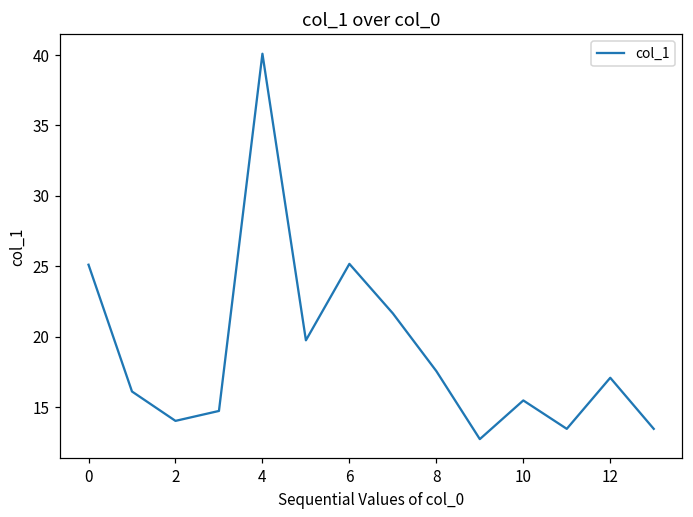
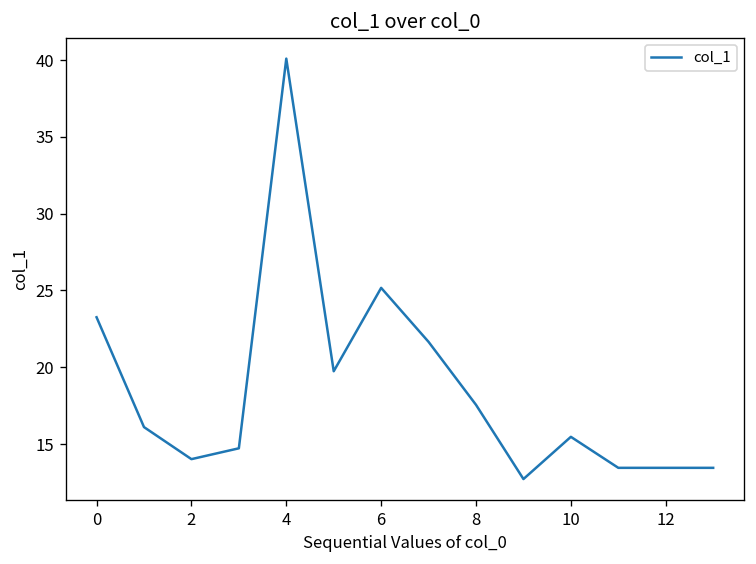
  {
-   "0": 25.1,
+   "0": 23.3,
    "2": 14.0,
    "4": 40.1,
    "6": 25.2,
    "8": 17.6,
    "10": 15.5,
-   "12": 17.1
+   "12": 13.5
  }
